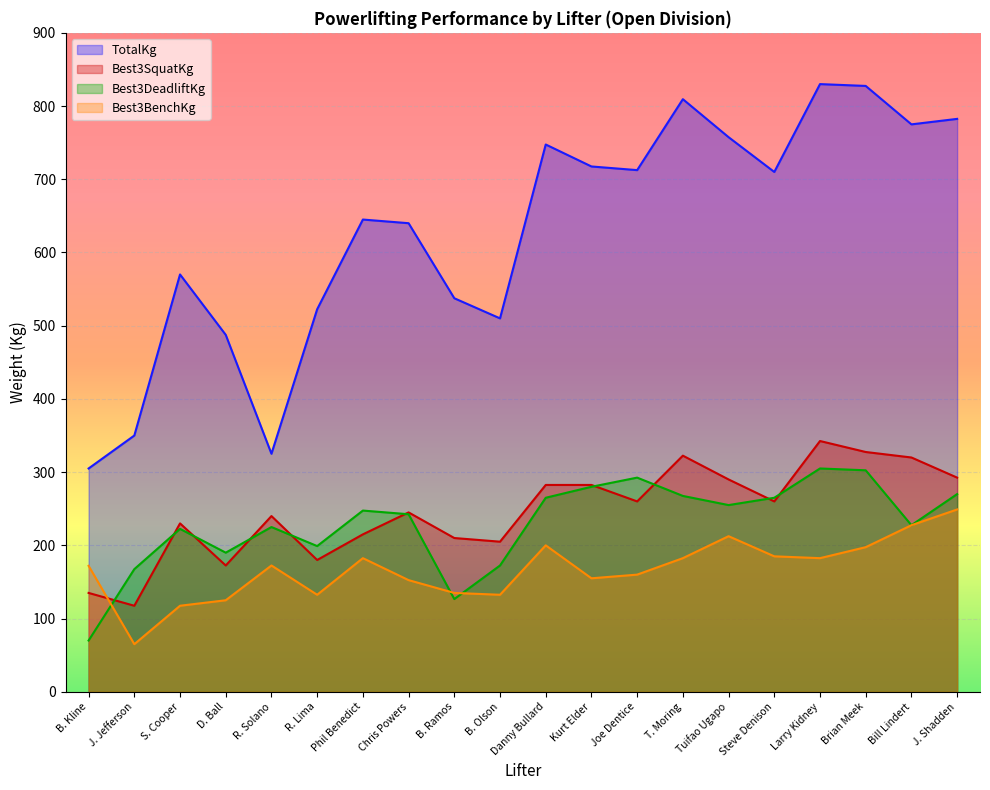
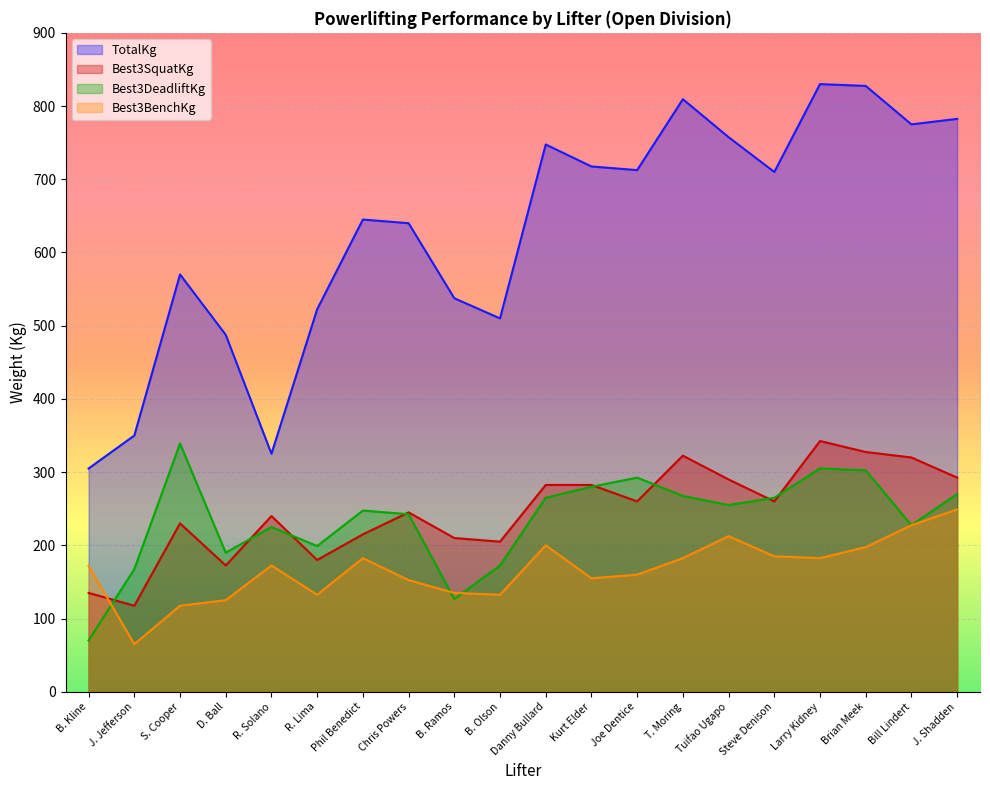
  {
    "TotalKg": {
      "B. Kline": 310,
      "J. Jefferson": 350,
      "S. Cooper": 570,
      "D. Ball": 490,
      "R. Solano": 330,
      "R. Lima": 520,
      "Phil Benedict": 650,
      "Chris Powers": 640,
      "B. Ramos": 540,
      "B. Olson": 510,
      "Danny Bullard": 750,
      "Kurt Elder": 720,
      "Joe Dentice": 710,
      "T. Moring": 810,
      "Tuifao Ugapo": 760,
      "Steve Denison": 710,
      "Larry Kidney": 830,
      "Brian Meek": 830,
      "Bill Lindert": 780,
      "J. Shadden": 780
    },
    "Best3SquatKg": {
      "B. Kline": 140,
      "J. Jefferson": 120,
      "S. Cooper": 230,
      "D. Ball": 170,
      "R. Solano": 240,
      "R. Lima": 180,
      "Phil Benedict": 220,
      "B. Ramos": 210,
      "B. Olson": 210,
      "Danny Bullard": 280,
      "Joe Dentice": 260,
      "T. Moring": 320,
      "Tuifao Ugapo": 290,
      "Steve Denison": 260,
      "Larry Kidney": 340,
      "Brian Meek": 330,
      "Bill Lindert": 320,
      "J. Shadden": 290
    },
    "Best3DeadliftKg": {
      "B. Kline": 70,
      "J. Jefferson": 170,
-     "S. Cooper": 220,
+     "S. Cooper": 340,
      "D. Ball": 190,
      "R. Solano": 230,
      "R. Lima": 200,
      "Phil Benedict": 250,
      "B. Ramos": 130,
      "B. Olson": 170,
      "Danny Bullard": 270,
      "Joe Dentice": 290,
      "T. Moring": 270,
      "Tuifao Ugapo": 260,
      "Steve Denison": 270,
      "Larry Kidney": 310,
      "Brian Meek": 300,
      "J. Shadden": 270
    },
    "Best3BenchKg": {
      "B. Kline": 170,
      "J. Jefferson": 70,
      "S. Cooper": 120,
      "D. Ball": 130,
      "R. Solano": 170,
      "R. Lima": 130,
      "Phil Benedict": 180,
      "Chris Powers": 150,
      "B. Ramos": 140,
      "B. Olson": 130,
      "Danny Bullard": 200,
      "Kurt Elder": 160,
      "Joe Dentice": 160,
      "T. Moring": 180,
      "Tuifao Ugapo": 210,
      "Steve Denison": 190,
      "Larry Kidney": 180,
      "Brian Meek": 200,
      "J. Shadden": 250
    }
  }
